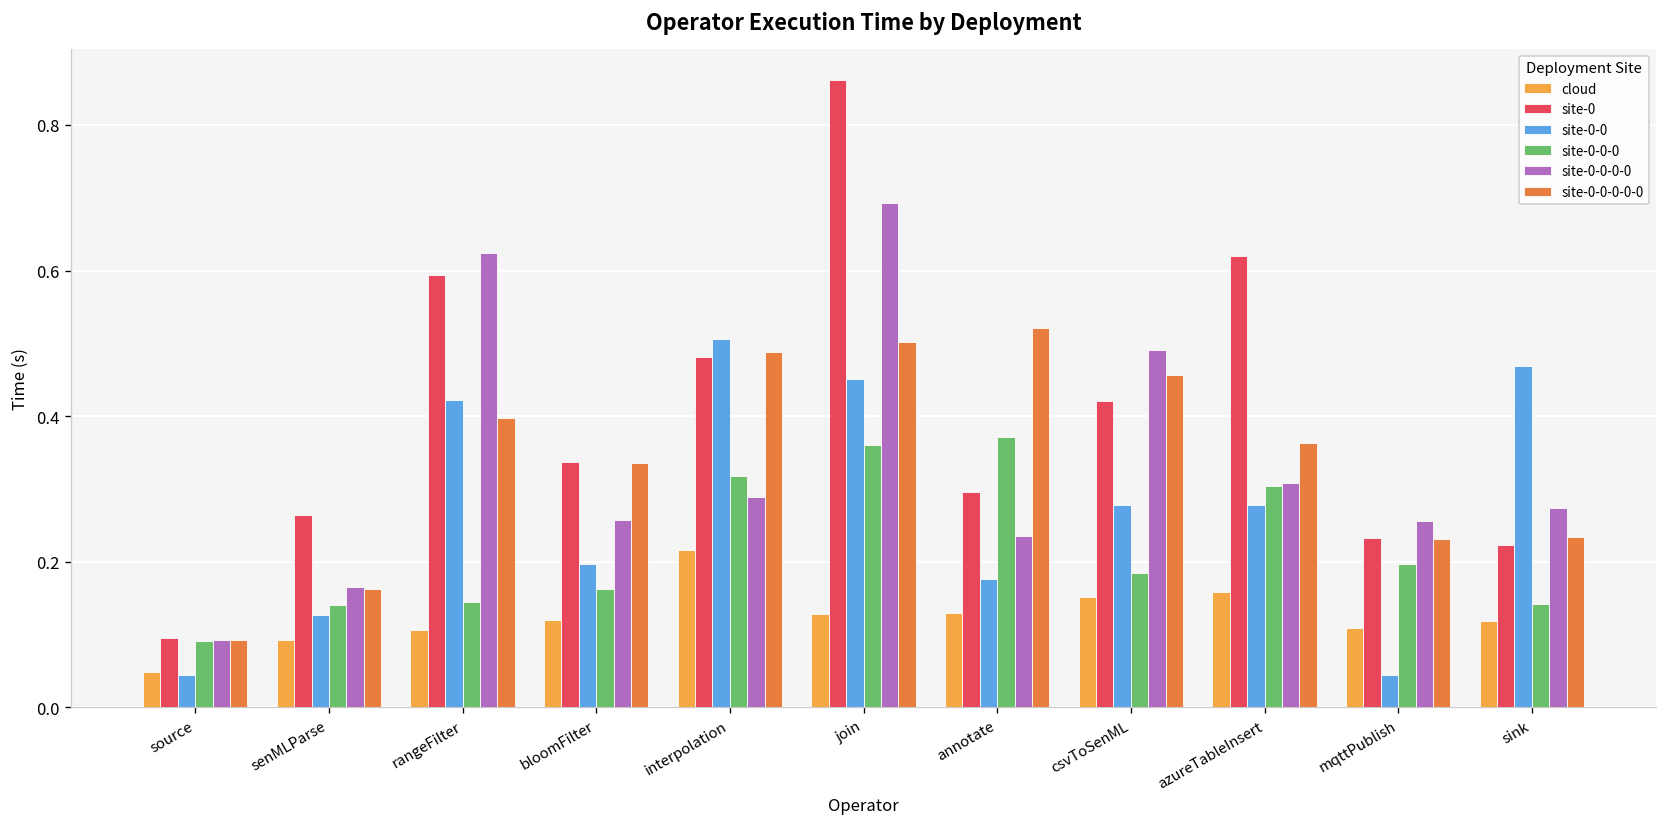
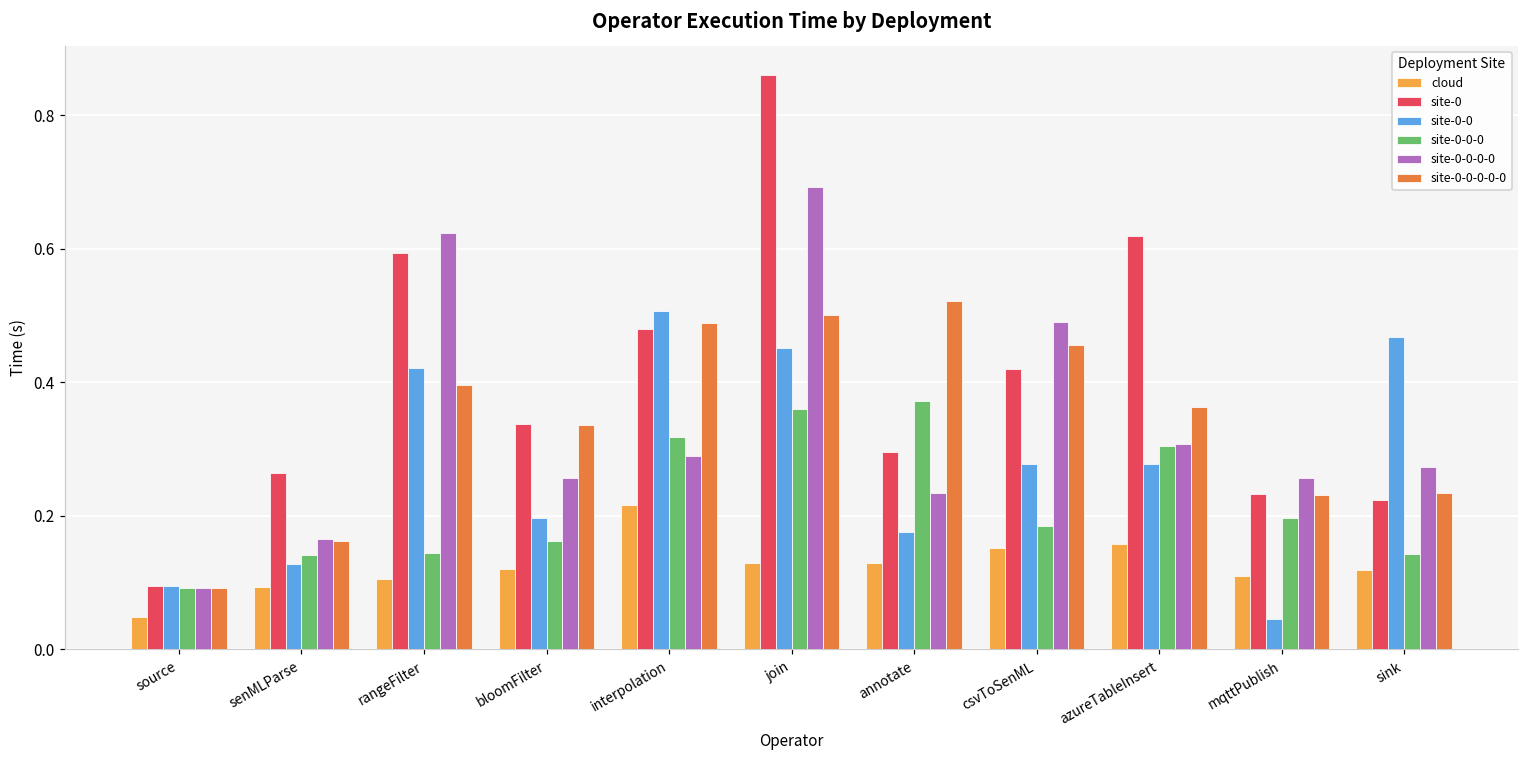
  {
    "site-0": {
      "source": 0.10,
      "senMLParse": 0.26,
      "rangeFilter": 0.59,
      "bloomFilter": 0.34,
      "interpolation": 0.48,
      "join": 0.86,
      "annotate": 0.30,
      "csvToSenML": 0.42,
      "azureTableInsert": 0.62,
      "mqttPublish": 0.23,
      "sink": 0.22
    },
    "site-0-0": {
-     "source": 0.04,
+     "source": 0.09,
      "senMLParse": 0.13,
      "rangeFilter": 0.42,
      "bloomFilter": 0.20,
      "interpolation": 0.51,
      "join": 0.45,
      "annotate": 0.18,
      "csvToSenML": 0.28,
      "azureTableInsert": 0.28,
      "mqttPublish": 0.04,
      "sink": 0.47
    },
    "site-0-0-0": {
      "source": 0.09,
      "senMLParse": 0.14,
      "rangeFilter": 0.14,
      "bloomFilter": 0.16,
      "interpolation": 0.32,
      "join": 0.36,
      "annotate": 0.37,
      "csvToSenML": 0.18,
      "azureTableInsert": 0.30,
      "mqttPublish": 0.20,
      "sink": 0.14
    },
    "site-0-0-0-0": {
      "source": 0.09,
      "senMLParse": 0.16,
      "rangeFilter": 0.62,
      "bloomFilter": 0.26,
      "interpolation": 0.29,
      "join": 0.69,
      "annotate": 0.23,
      "csvToSenML": 0.49,
      "azureTableInsert": 0.31,
      "mqttPublish": 0.26,
      "sink": 0.27
    }
  }
